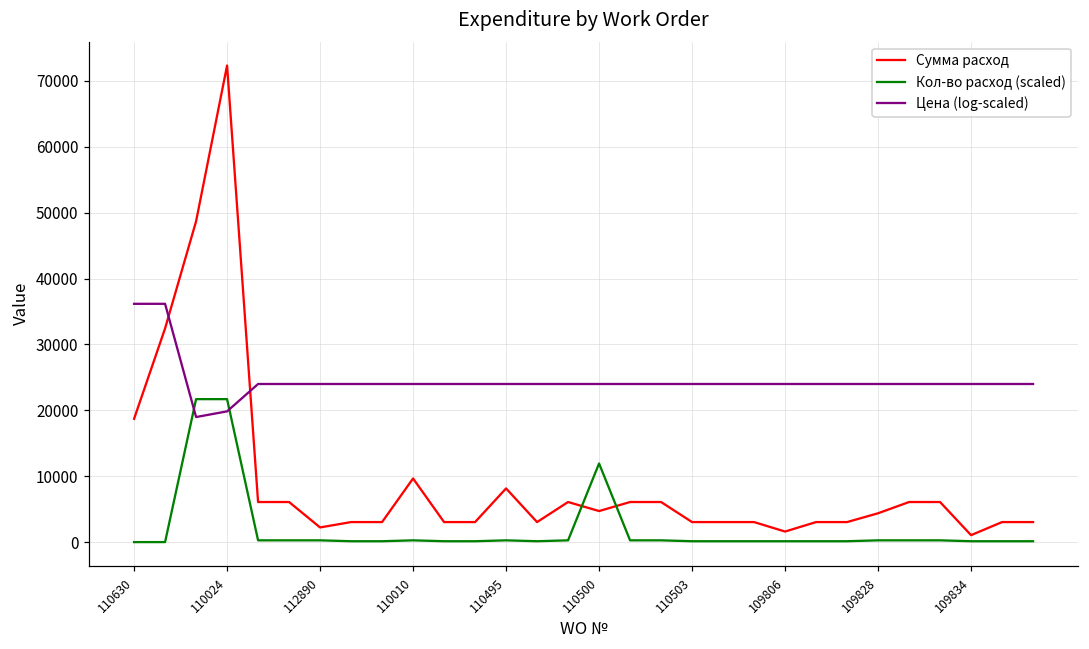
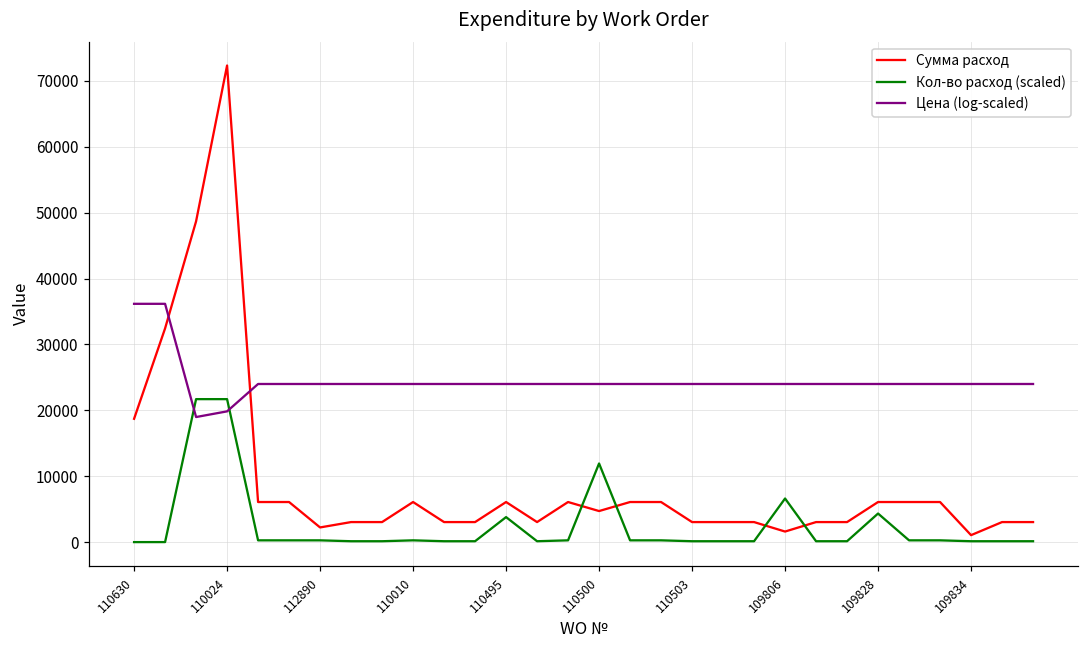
  {
    "Сумма расход": {
      "110630": 19000,
      "110024": 72000,
      "112890": 2000,
-     "110010": 10000,
-     "110495": 8000,
+     "110010": 6000,
+     "110495": 6000,
      "110500": 5000,
      "110503": 3000,
      "109806": 2000,
-     "109828": 4000,
+     "109828": 6000,
      "109834": 1000
    },
    "Кол-во расход (scaled)": {
      "110630": 0,
      "110024": 22000,
      "112890": 0,
      "110010": 0,
-     "110495": 0,
+     "110495": 4000,
      "110500": 12000,
      "110503": 0,
-     "109806": 0,
-     "109828": 0,
+     "109806": 7000,
+     "109828": 4000,
      "109834": 0
    },
    "Цена (log-scaled)": {
      "110630": 36000,
      "110024": 20000,
      "112890": 24000,
      "110010": 24000,
      "110495": 24000,
      "110500": 24000,
      "110503": 24000,
      "109806": 24000,
      "109828": 24000,
      "109834": 24000
    }
  }
